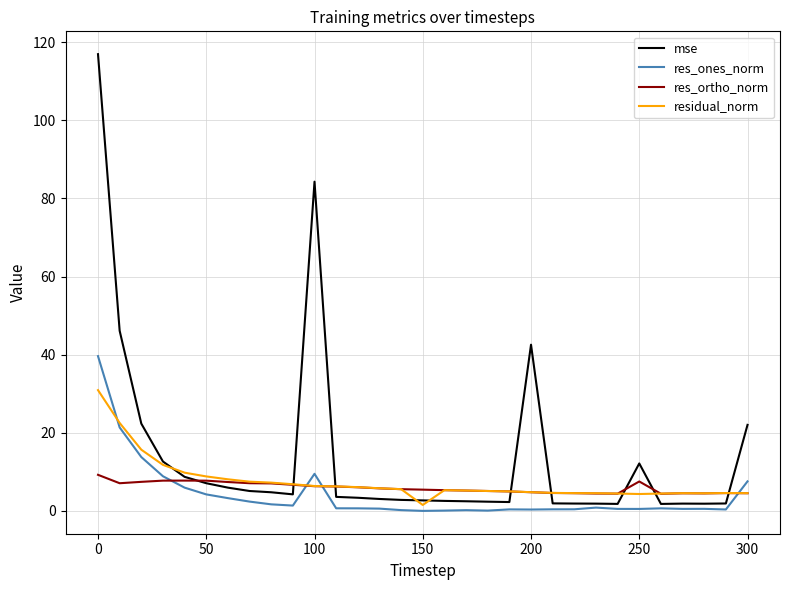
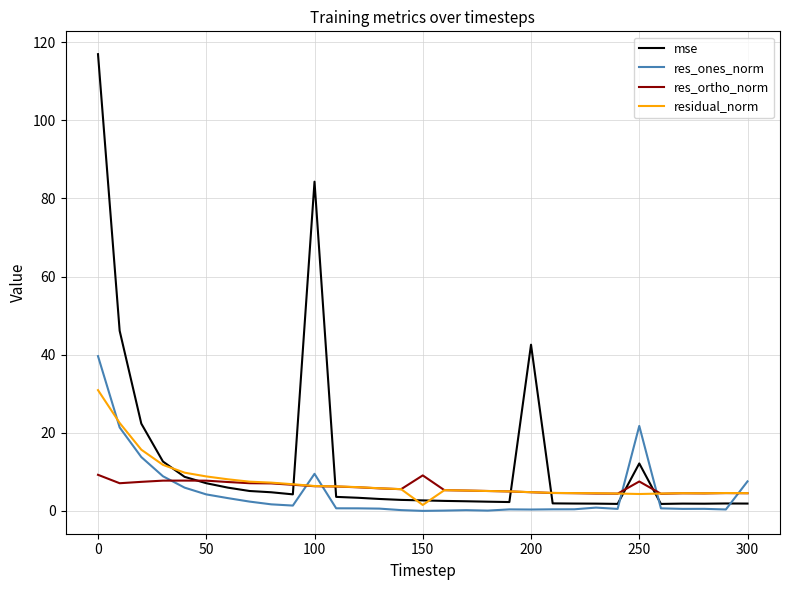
  {
    "mse": {
      "0": 117,
      "100": 84,
      "150": 3,
      "200": 43,
      "250": 12,
-     "300": 22
+     "300": 2
    },
    "res_ones_norm": {
      "0": 40,
      "50": 4,
      "100": 10,
      "150": 0,
      "200": 0,
-     "250": 1,
+     "250": 22,
      "300": 8
    },
    "res_ortho_norm": {
      "0": 9,
-     "150": 5,
+     "150": 9,
      "250": 8
    },
    "residual_norm": {
      "0": 31,
      "50": 9,
      "150": 2,
      "250": 4
    }
  }
